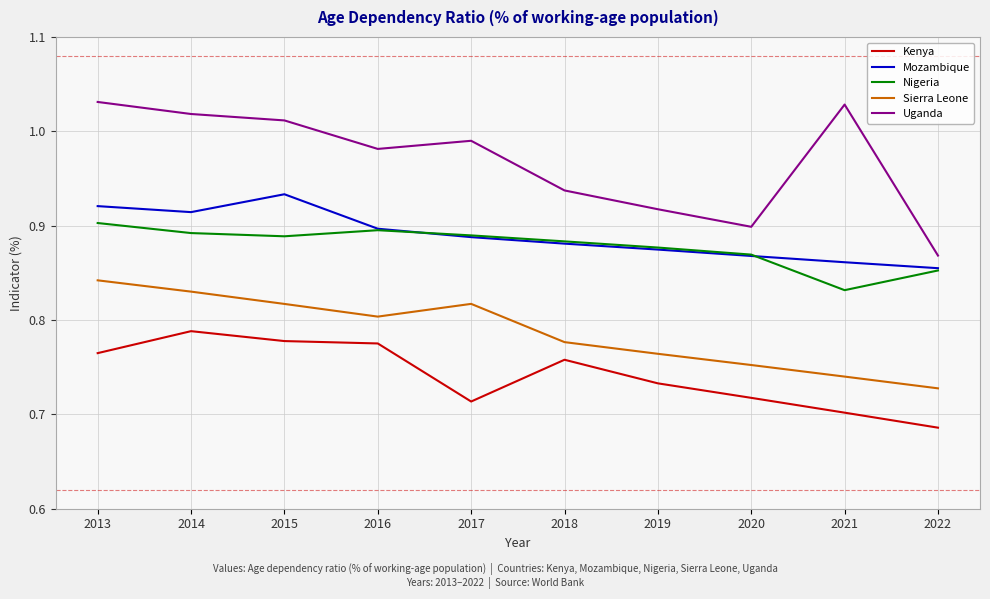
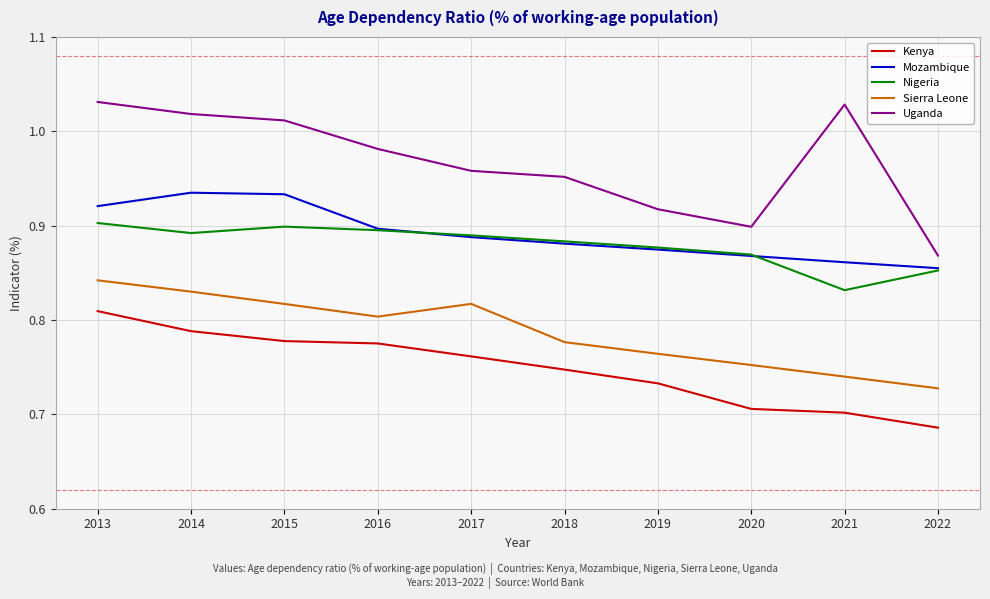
  {
    "Kenya": {
-     "2013": 0.76,
+     "2013": 0.81,
      "2014": 0.79,
      "2015": 0.78,
      "2016": 0.78,
-     "2017": 0.71,
-     "2018": 0.76,
+     "2017": 0.76,
+     "2018": 0.75,
      "2019": 0.73,
-     "2020": 0.72,
+     "2020": 0.71,
      "2021": 0.70,
      "2022": 0.69
    },
    "Mozambique": {
      "2013": 0.92,
-     "2014": 0.91,
+     "2014": 0.93,
      "2015": 0.93,
      "2021": 0.86
    },
    "Nigeria": {
      "2013": 0.90,
      "2014": 0.89,
-     "2015": 0.89,
+     "2015": 0.90,
      "2021": 0.83
    },
    "Sierra Leone": {
      "2013": 0.84,
      "2014": 0.83,
      "2015": 0.82,
      "2016": 0.80,
      "2017": 0.82,
      "2018": 0.78,
      "2019": 0.76,
      "2020": 0.75,
      "2021": 0.74,
      "2022": 0.73
    },
    "Uganda": {
      "2013": 1.03,
      "2014": 1.02,
      "2015": 1.01,
      "2016": 0.98,
-     "2017": 0.99,
-     "2018": 0.94,
+     "2017": 0.96,
+     "2018": 0.95,
      "2019": 0.92,
      "2020": 0.90,
      "2021": 1.03,
      "2022": 0.87
    }
  }
